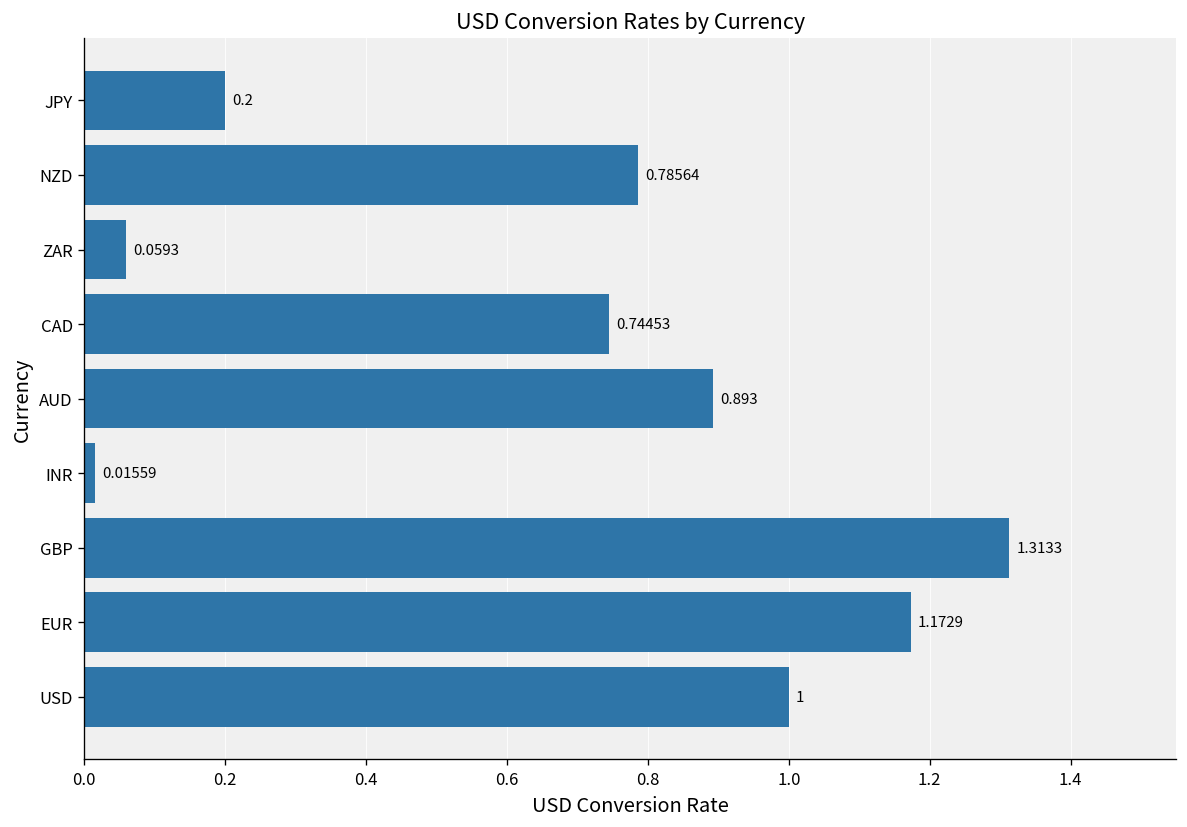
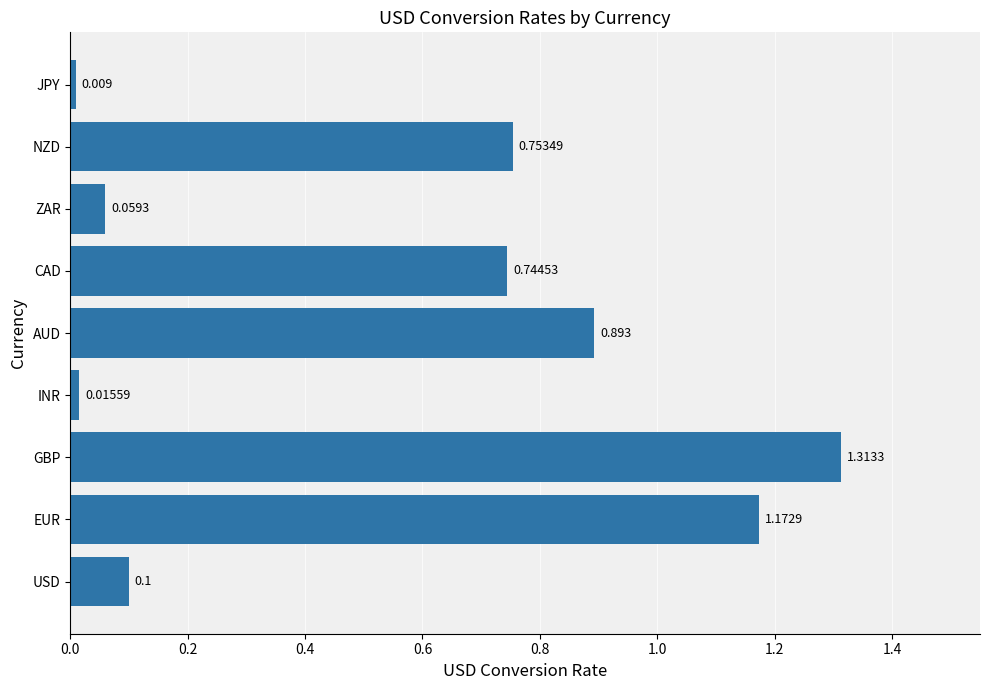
  {
-   "JPY": 0.2,
-   "NZD": 0.78564,
+   "JPY": 0.009,
+   "NZD": 0.75349,
    "ZAR": 0.0593,
    "CAD": 0.74453,
    "AUD": 0.893,
    "INR": 0.01559,
    "GBP": 1.3133,
    "EUR": 1.1729,
-   "USD": 1
+   "USD": 0.1
  }
